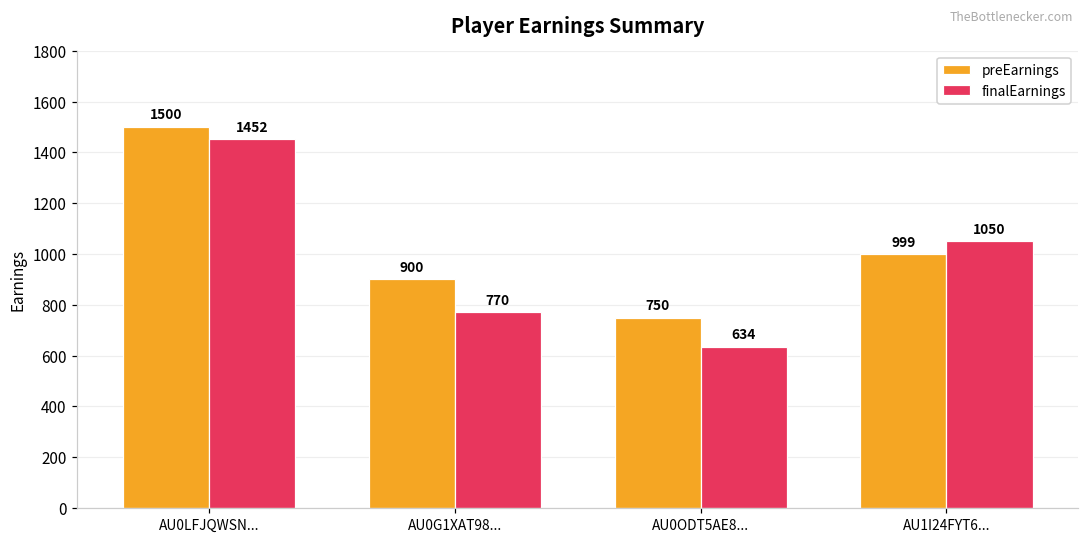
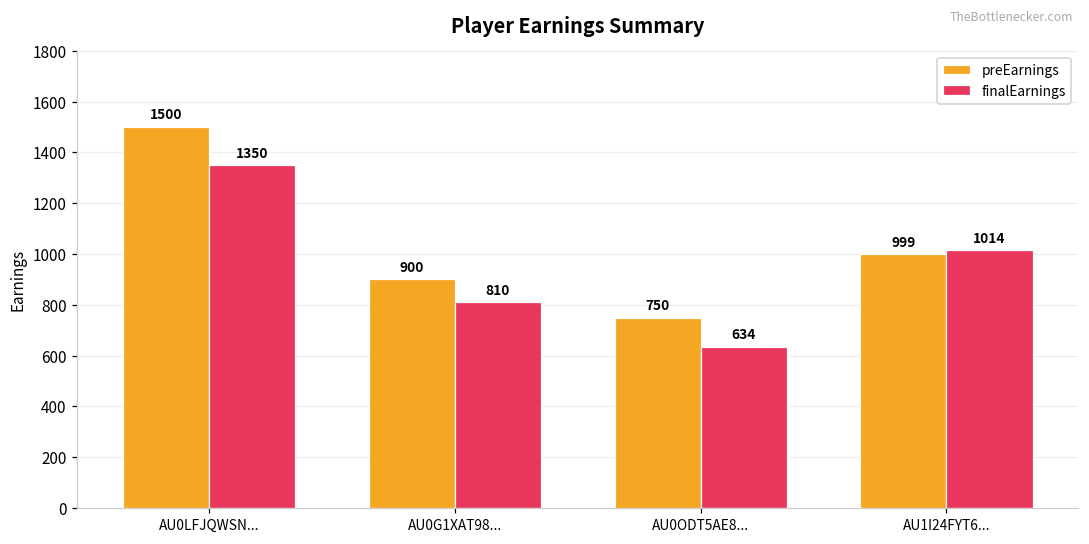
  {
    "preEarnings": {
      "AU0LFJQWSN...": 1500,
      "AU0G1XAT98...": 900,
      "AU0ODT5AE8...": 750,
      "AU1I24FYT6...": 999
    },
    "finalEarnings": {
-     "AU0LFJQWSN...": 1452,
-     "AU0G1XAT98...": 770,
+     "AU0LFJQWSN...": 1350,
+     "AU0G1XAT98...": 810,
      "AU0ODT5AE8...": 634,
-     "AU1I24FYT6...": 1050
+     "AU1I24FYT6...": 1014
    }
  }
